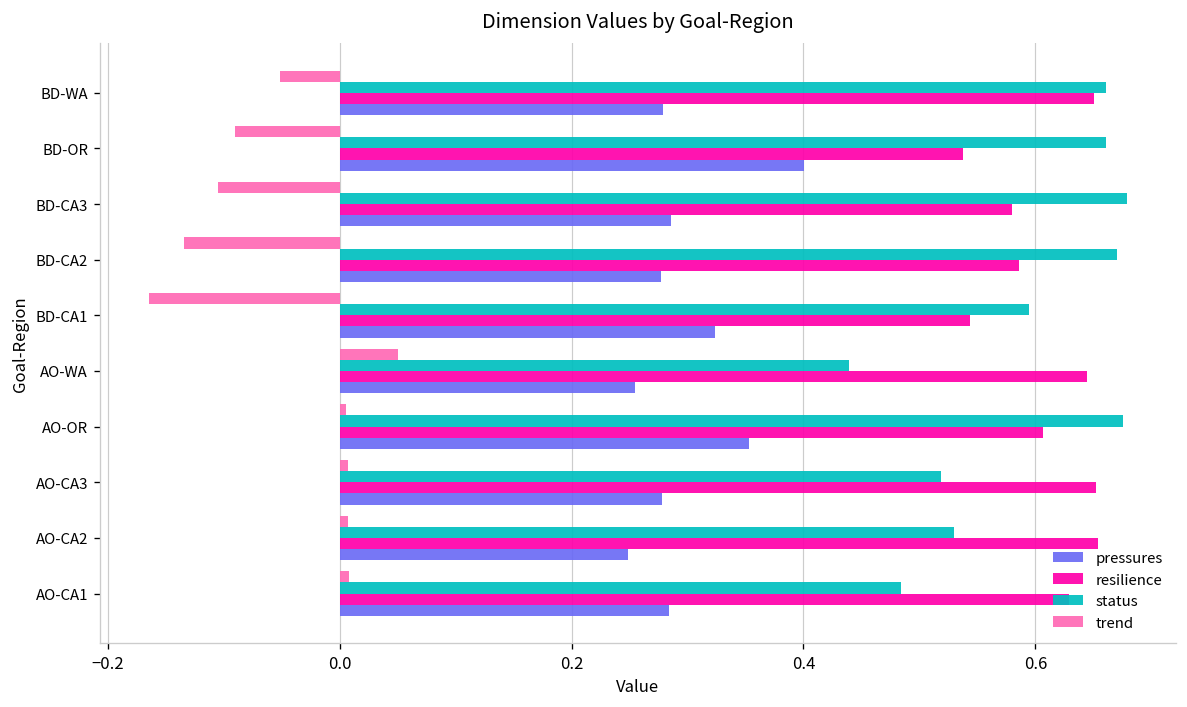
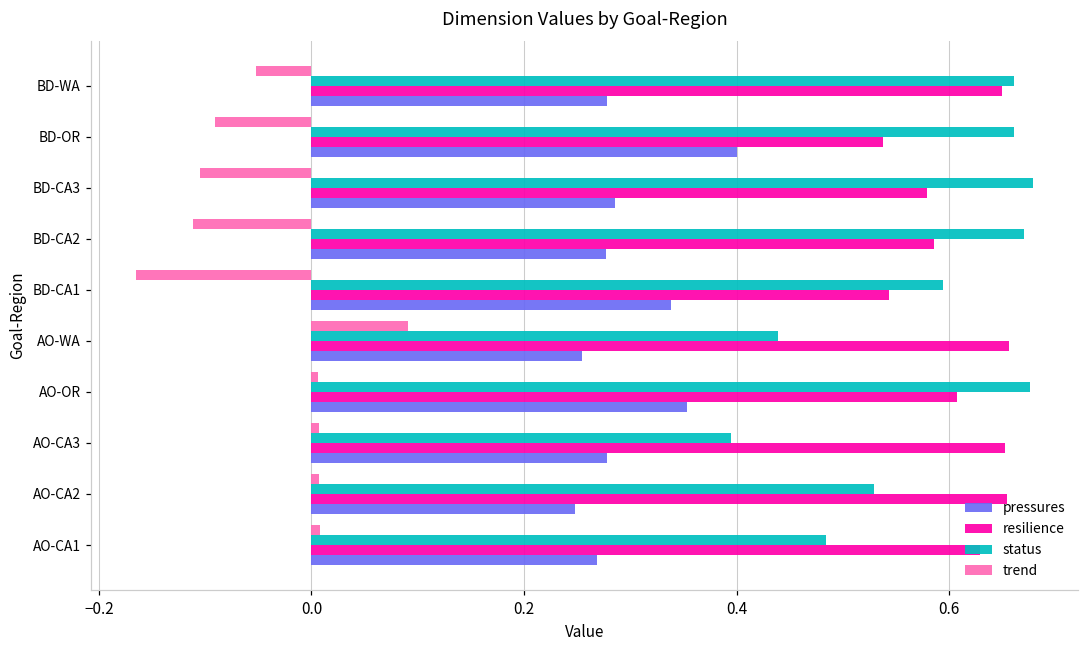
  {
    "pressures": {
      "BD-WA": 0.28,
      "BD-OR": 0.40,
      "BD-CA3": 0.29,
      "BD-CA2": 0.28,
-     "BD-CA1": 0.32,
+     "BD-CA1": 0.34,
      "AO-WA": 0.25,
      "AO-OR": 0.35,
      "AO-CA3": 0.28,
      "AO-CA2": 0.25,
-     "AO-CA1": 0.28
+     "AO-CA1": 0.27
    },
    "resilience": {
      "BD-WA": 0.65,
      "BD-OR": 0.54,
      "BD-CA3": 0.58,
      "BD-CA2": 0.59,
      "BD-CA1": 0.54,
-     "AO-WA": 0.64,
+     "AO-WA": 0.66,
      "AO-OR": 0.61,
      "AO-CA3": 0.65,
      "AO-CA2": 0.65,
      "AO-CA1": 0.63
    },
    "status": {
      "BD-WA": 0.66,
      "BD-OR": 0.66,
      "BD-CA3": 0.68,
      "BD-CA2": 0.67,
      "BD-CA1": 0.59,
      "AO-WA": 0.44,
      "AO-OR": 0.68,
-     "AO-CA3": 0.52,
+     "AO-CA3": 0.39,
      "AO-CA2": 0.53,
      "AO-CA1": 0.48
    },
    "trend": {
      "BD-WA": -0.05,
      "BD-OR": -0.09,
      "BD-CA3": -0.11,
-     "BD-CA2": -0.13,
+     "BD-CA2": -0.11,
      "BD-CA1": -0.16,
-     "AO-WA": 0.05,
+     "AO-WA": 0.09,
      "AO-OR": 0.01,
      "AO-CA3": 0.01,
      "AO-CA2": 0.01,
      "AO-CA1": 0.01
    }
  }
